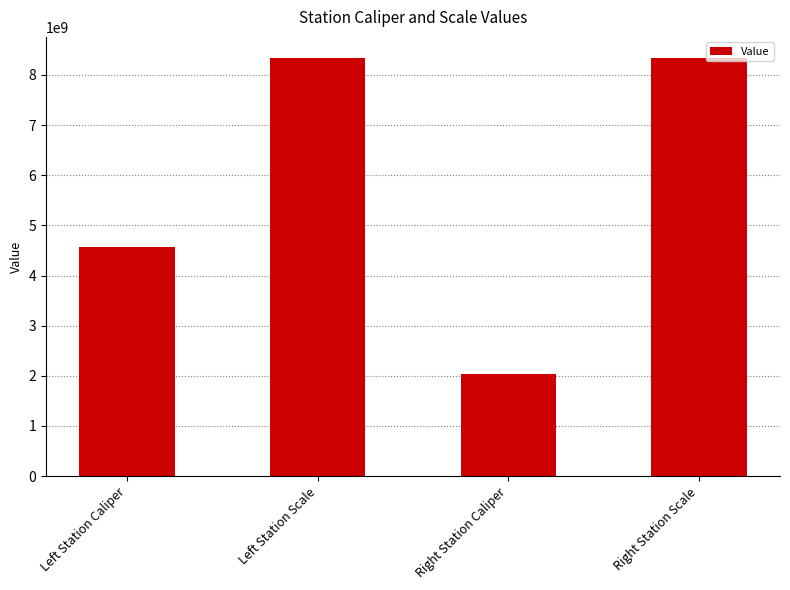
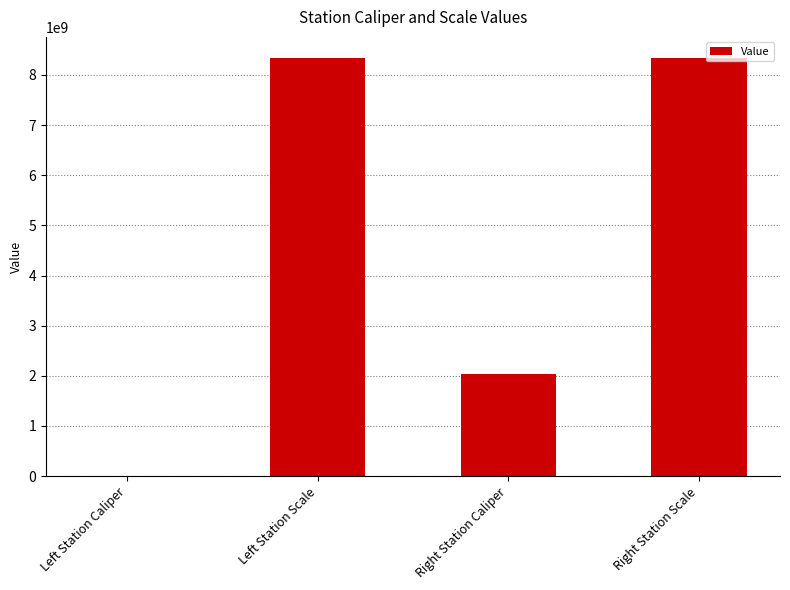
  {
-   "Left Station Caliper": 4600000000,
+   "Left Station Caliper": 0,
    "Left Station Scale": 8300000000,
    "Right Station Caliper": 2000000000,
    "Right Station Scale": 8300000000
  }
